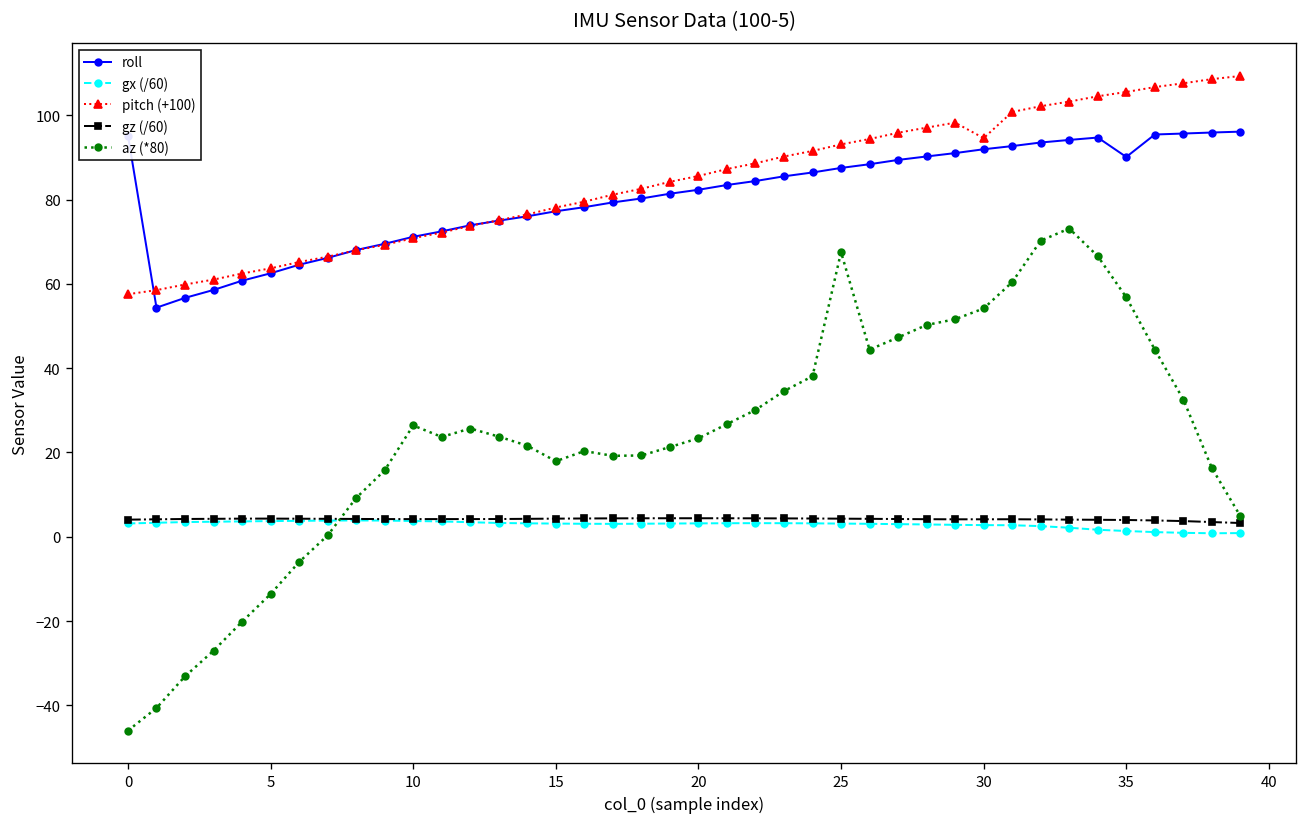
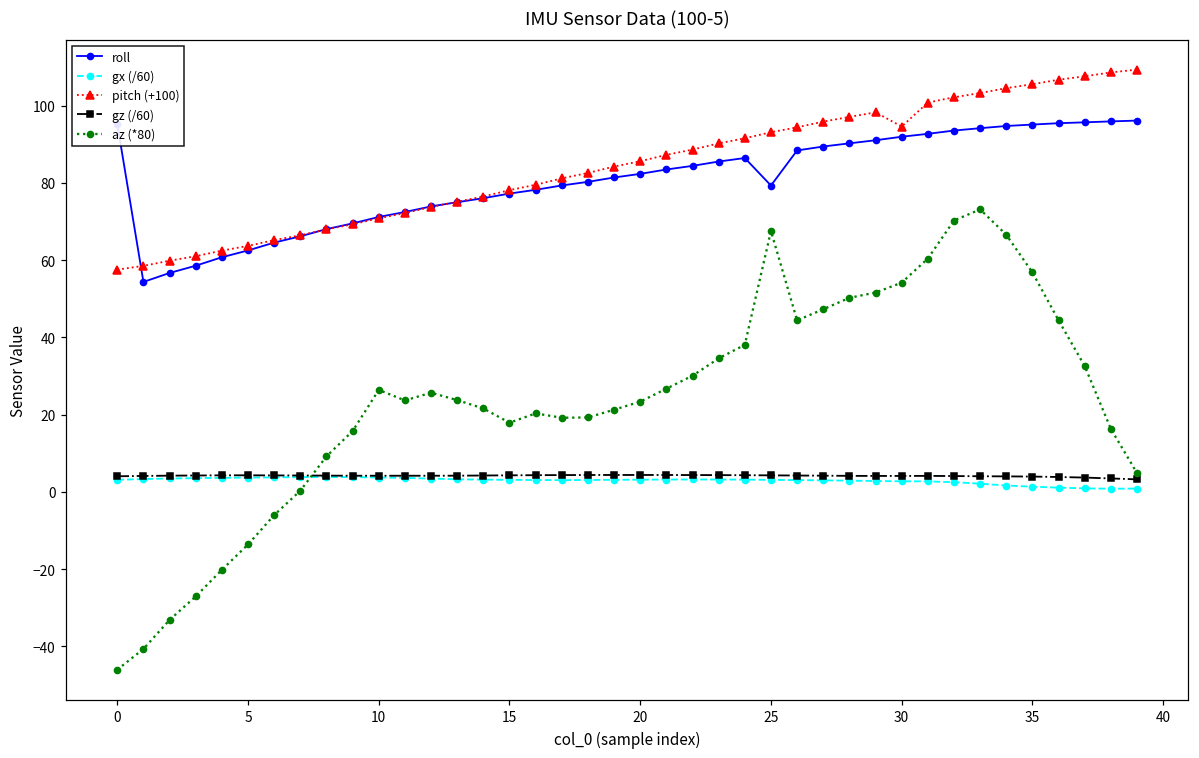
  {
    "roll": {
      "5": 63,
      "15": 77,
      "20": 82,
-     "25": 88,
+     "25": 79,
      "30": 92,
-     "35": 90
+     "35": 95
    },
    "gx (/60)": {
      "0": 3,
      "15": 3,
      "20": 3,
      "25": 3,
      "30": 3,
      "35": 1
    },
    "pitch (+100)": {
      "0": 58,
      "5": 64,
      "15": 78,
      "20": 86,
      "25": 93,
      "30": 95,
      "35": 106
    },
    "gz (/60)": {
      "0": 4,
      "15": 4,
      "20": 4,
      "25": 4,
      "30": 4,
      "35": 4
    },
    "az (*80)": {
      "0": -46,
      "5": -14,
      "10": 26,
      "15": 18,
      "20": 23,
      "25": 68,
      "30": 54,
      "35": 57
    }
  }
